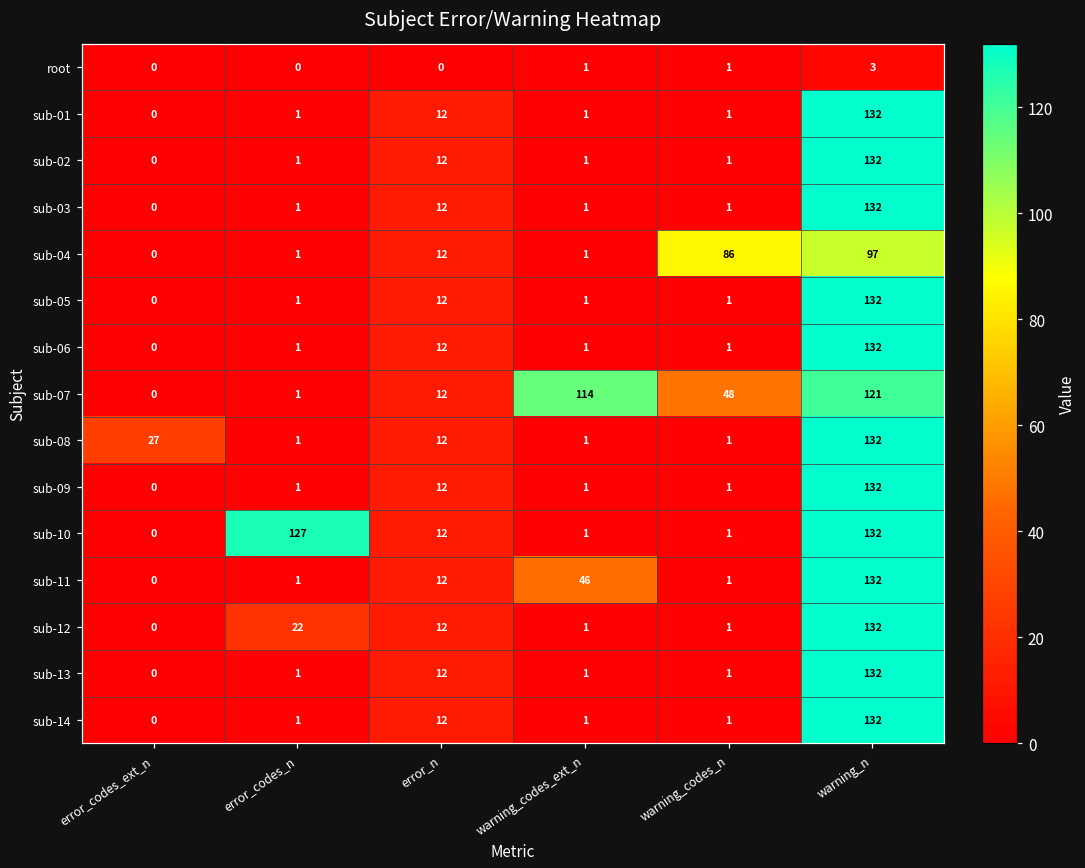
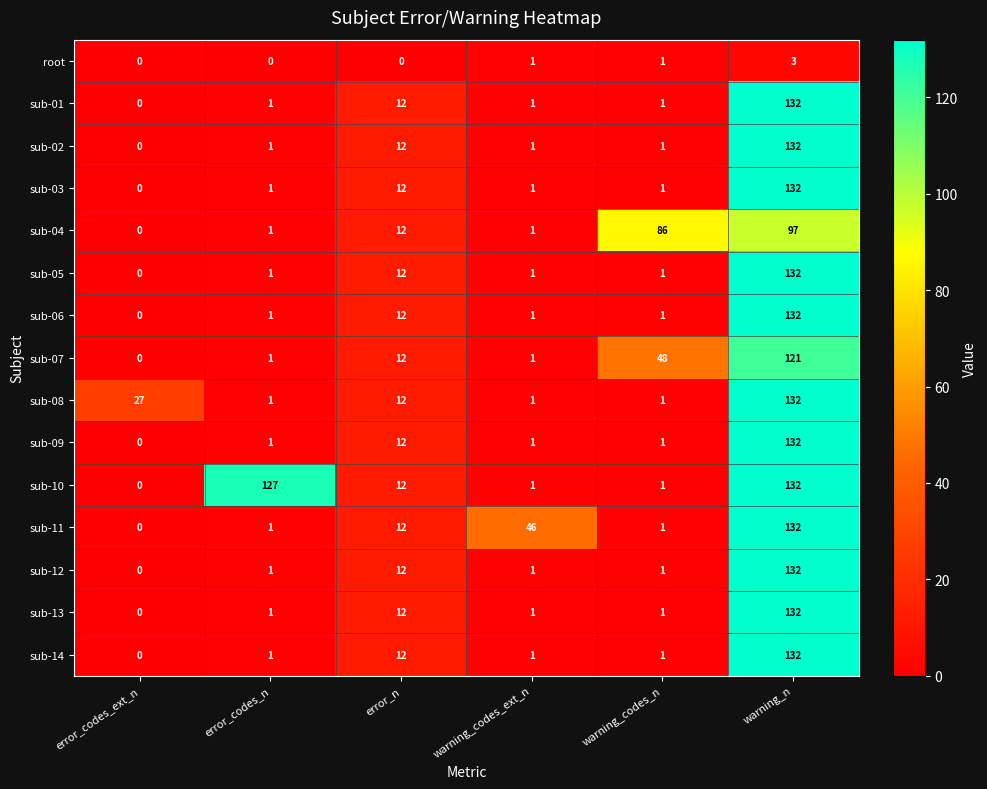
  {
    "root": {
      "error_codes_ext_n": 0,
      "error_codes_n": 0,
      "error_n": 0,
      "warning_codes_ext_n": 1,
      "warning_codes_n": 1,
      "warning_n": 3
    },
    "sub-01": {
      "error_codes_ext_n": 0,
      "error_codes_n": 1,
      "error_n": 12,
      "warning_codes_ext_n": 1,
      "warning_codes_n": 1,
      "warning_n": 132
    },
    "sub-02": {
      "error_codes_ext_n": 0,
      "error_codes_n": 1,
      "error_n": 12,
      "warning_codes_ext_n": 1,
      "warning_codes_n": 1,
      "warning_n": 132
    },
    "sub-03": {
      "error_codes_ext_n": 0,
      "error_codes_n": 1,
      "error_n": 12,
      "warning_codes_ext_n": 1,
      "warning_codes_n": 1,
      "warning_n": 132
    },
    "sub-04": {
      "error_codes_ext_n": 0,
      "error_codes_n": 1,
      "error_n": 12,
      "warning_codes_ext_n": 1,
      "warning_codes_n": 86,
      "warning_n": 97
    },
    "sub-05": {
      "error_codes_ext_n": 0,
      "error_codes_n": 1,
      "error_n": 12,
      "warning_codes_ext_n": 1,
      "warning_codes_n": 1,
      "warning_n": 132
    },
    "sub-06": {
      "error_codes_ext_n": 0,
      "error_codes_n": 1,
      "error_n": 12,
      "warning_codes_ext_n": 1,
      "warning_codes_n": 1,
      "warning_n": 132
    },
    "sub-07": {
      "error_codes_ext_n": 0,
      "error_codes_n": 1,
      "error_n": 12,
-     "warning_codes_ext_n": 114,
+     "warning_codes_ext_n": 1,
      "warning_codes_n": 48,
      "warning_n": 121
    },
    "sub-08": {
      "error_codes_ext_n": 27,
      "error_codes_n": 1,
      "error_n": 12,
      "warning_codes_ext_n": 1,
      "warning_codes_n": 1,
      "warning_n": 132
    },
    "sub-09": {
      "error_codes_ext_n": 0,
      "error_codes_n": 1,
      "error_n": 12,
      "warning_codes_ext_n": 1,
      "warning_codes_n": 1,
      "warning_n": 132
    },
    "sub-10": {
      "error_codes_ext_n": 0,
      "error_codes_n": 127,
      "error_n": 12,
      "warning_codes_ext_n": 1,
      "warning_codes_n": 1,
      "warning_n": 132
    },
    "sub-11": {
      "error_codes_ext_n": 0,
      "error_codes_n": 1,
      "error_n": 12,
      "warning_codes_ext_n": 46,
      "warning_codes_n": 1,
      "warning_n": 132
    },
    "sub-12": {
      "error_codes_ext_n": 0,
-     "error_codes_n": 22,
+     "error_codes_n": 1,
      "error_n": 12,
      "warning_codes_ext_n": 1,
      "warning_codes_n": 1,
      "warning_n": 132
    },
    "sub-13": {
      "error_codes_ext_n": 0,
      "error_codes_n": 1,
      "error_n": 12,
      "warning_codes_ext_n": 1,
      "warning_codes_n": 1,
      "warning_n": 132
    },
    "sub-14": {
      "error_codes_ext_n": 0,
      "error_codes_n": 1,
      "error_n": 12,
      "warning_codes_ext_n": 1,
      "warning_codes_n": 1,
      "warning_n": 132
    }
  }
